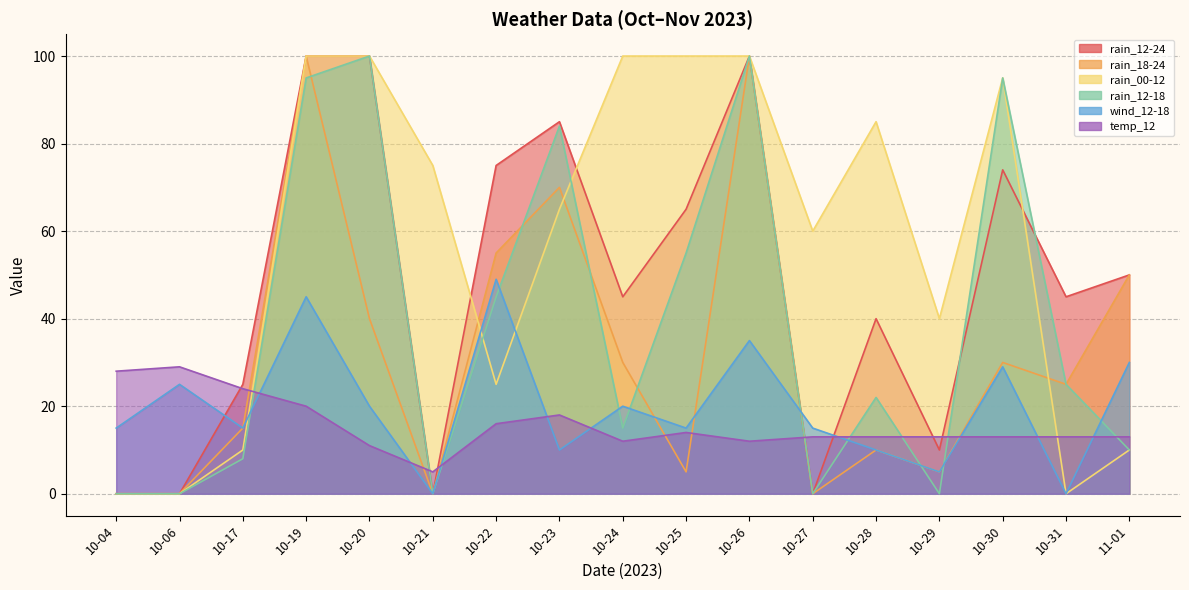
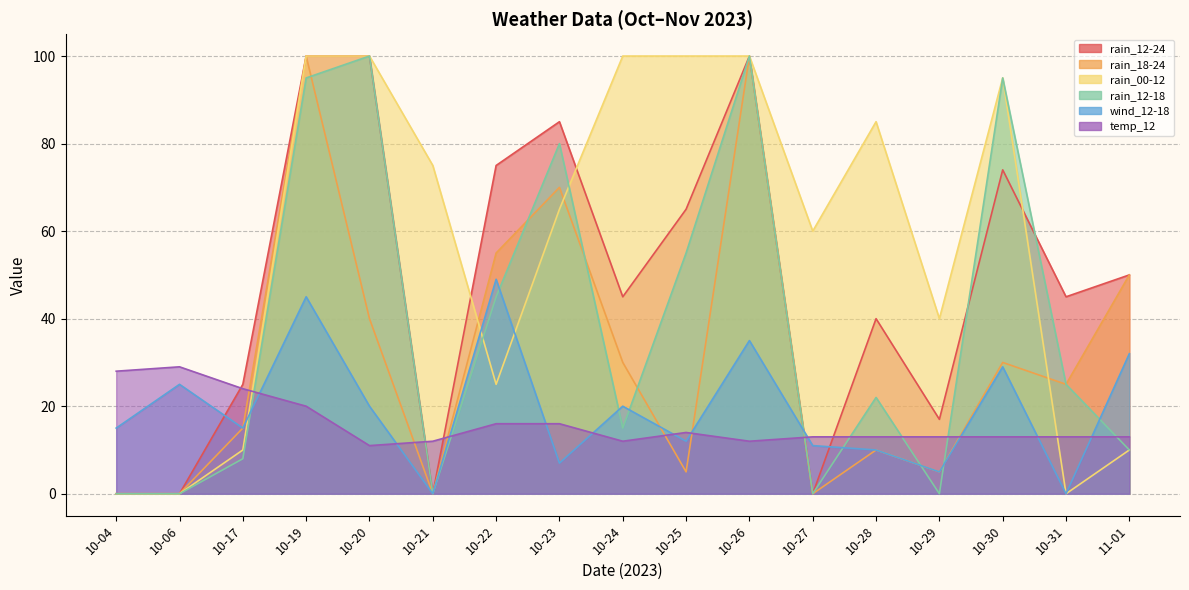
  {
    "rain_12-24": {
      "10-17": 25,
      "10-22": 75,
      "10-23": 85,
      "10-24": 45,
      "10-25": 65,
      "10-28": 40,
-     "10-29": 10,
+     "10-29": 17,
      "10-30": 74,
      "10-31": 45
    },
    "rain_12-18": {
      "10-17": 8,
      "10-19": 95,
      "10-22": 45,
-     "10-23": 84,
+     "10-23": 80,
      "10-24": 15,
      "10-25": 55,
      "10-28": 22,
      "10-29": 0
    },
    "wind_12-18": {
      "10-04": 15,
      "10-06": 25,
      "10-19": 45,
      "10-20": 20,
      "10-22": 49,
-     "10-23": 10,
+     "10-23": 7,
      "10-24": 20,
-     "10-25": 15,
+     "10-25": 12,
      "10-26": 35,
-     "10-27": 15,
+     "10-27": 11,
      "10-30": 29,
-     "11-01": 30
+     "11-01": 32
    },
    "temp_12": {
      "10-04": 28,
      "10-06": 29,
      "10-17": 24,
      "10-19": 20,
      "10-20": 11,
-     "10-21": 5,
+     "10-21": 12,
      "10-22": 16,
-     "10-23": 18,
+     "10-23": 16,
      "10-24": 12,
      "10-25": 14,
      "10-26": 12,
      "10-27": 13,
      "10-28": 13,
      "10-29": 13,
      "10-30": 13,
      "10-31": 13,
      "11-01": 13
    }
  }
